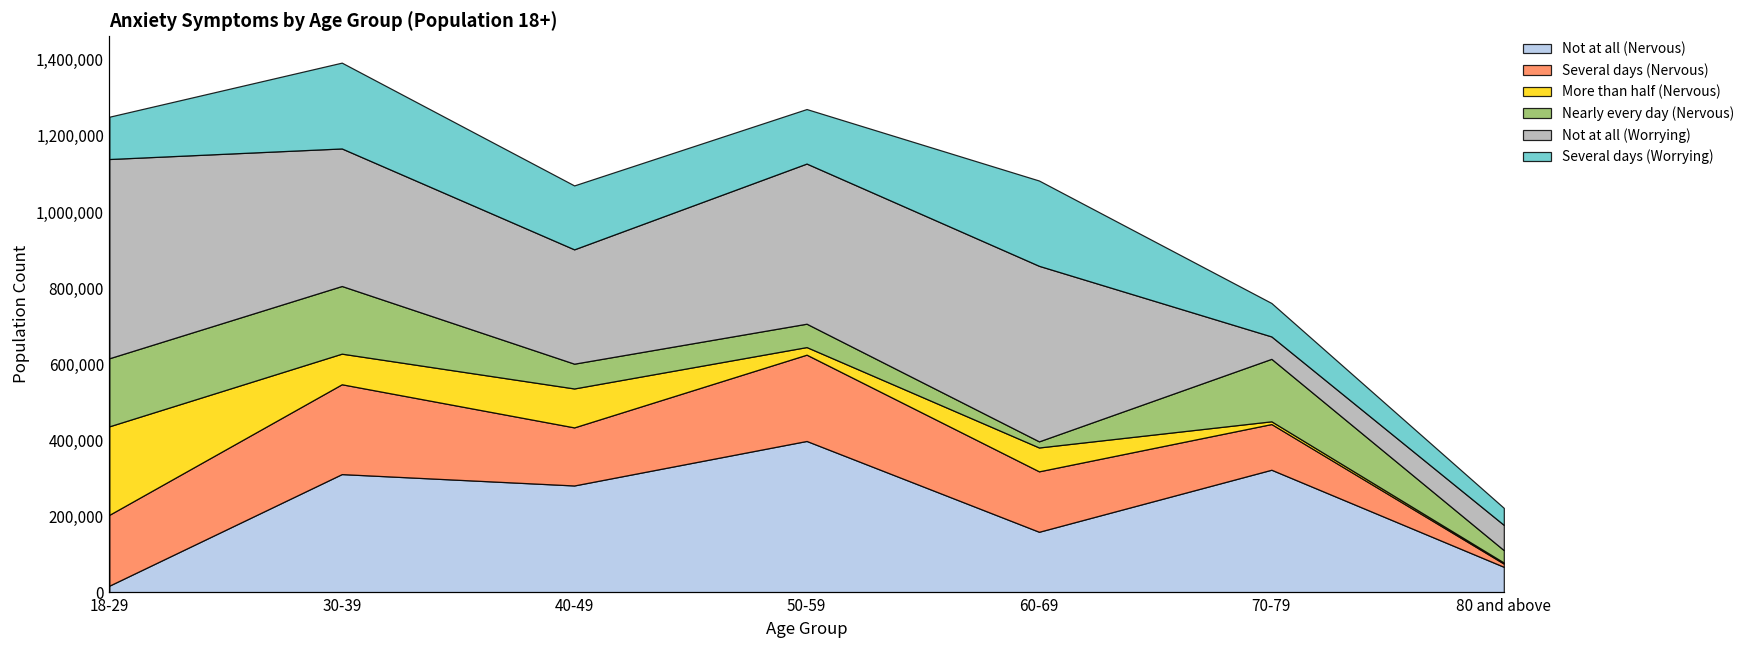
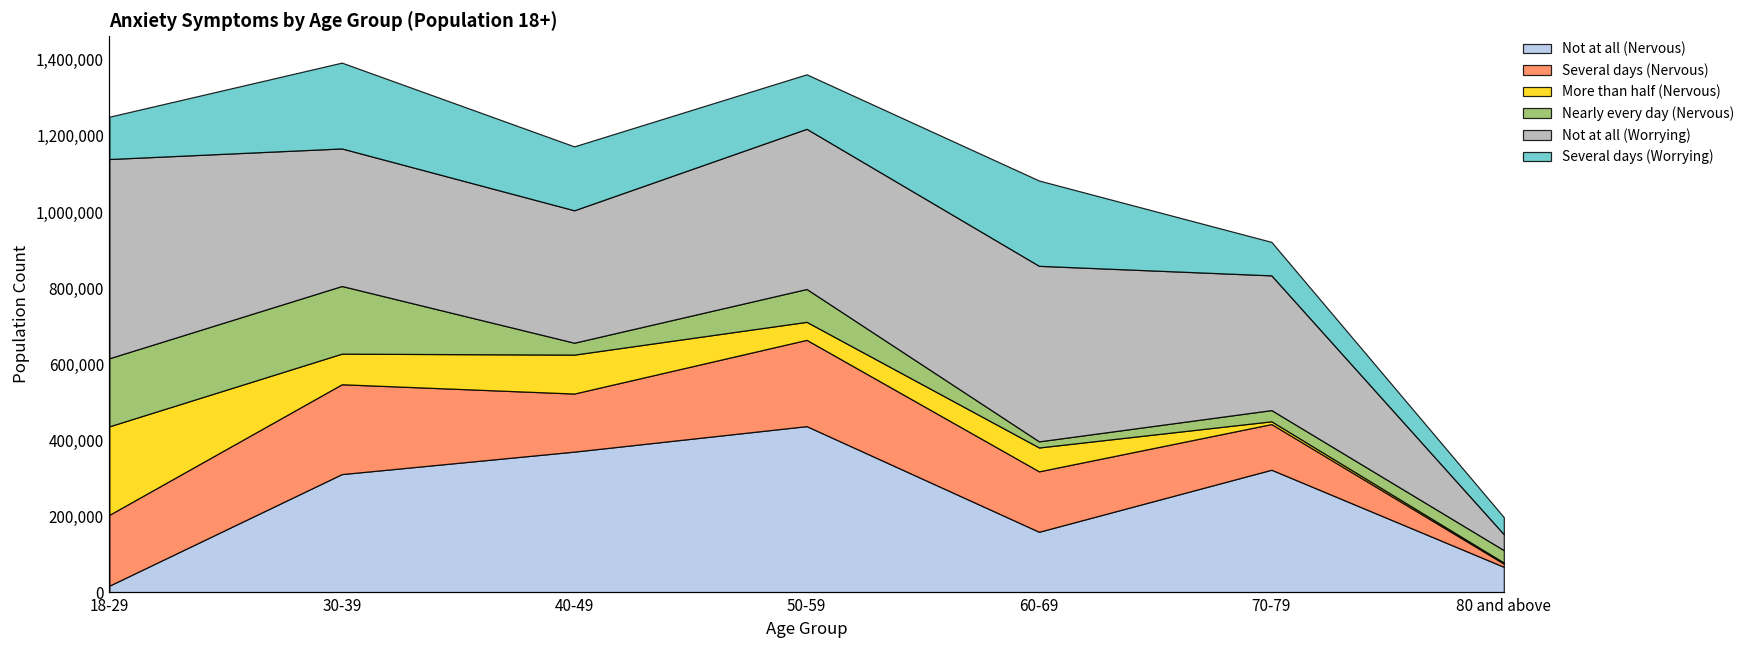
  {
    "Not at all (Nervous)": {
      "18-29": "20,000",
      "30-39": "310,000",
-     "40-49": "280,000",
-     "50-59": "400,000",
+     "40-49": "370,000",
+     "50-59": "440,000",
      "60-69": "160,000",
      "70-79": "320,000",
      "80 and above": "70,000"
    },
    "Several days (Nervous)": {
      "18-29": "190,000",
      "30-39": "240,000",
      "40-49": "150,000",
      "50-59": "230,000",
      "60-69": "160,000"
    },
    "More than half (Nervous)": {
      "18-29": "230,000",
      "30-39": "80,000",
      "40-49": "100,000",
-     "50-59": "20,000",
+     "50-59": "50,000",
      "60-69": "60,000"
    },
    "Nearly every day (Nervous)": {
      "18-29": "180,000",
      "30-39": "180,000",
-     "40-49": "70,000",
-     "50-59": "60,000",
+     "40-49": "30,000",
+     "50-59": "90,000",
      "60-69": "20,000",
-     "70-79": "160,000",
+     "70-79": "30,000",
      "80 and above": "30,000"
    },
    "Not at all (Worrying)": {
      "18-29": "520,000",
      "30-39": "360,000",
-     "40-49": "300,000",
+     "40-49": "350,000",
      "50-59": "420,000",
      "60-69": "460,000",
-     "70-79": "60,000",
-     "80 and above": "70,000"
+     "70-79": "350,000",
+     "80 and above": "40,000"
    },
    "Several days (Worrying)": {
      "18-29": "110,000",
      "30-39": "230,000",
      "40-49": "170,000",
      "50-59": "140,000",
      "60-69": "220,000",
      "70-79": "90,000",
      "80 and above": "40,000"
    }
  }
